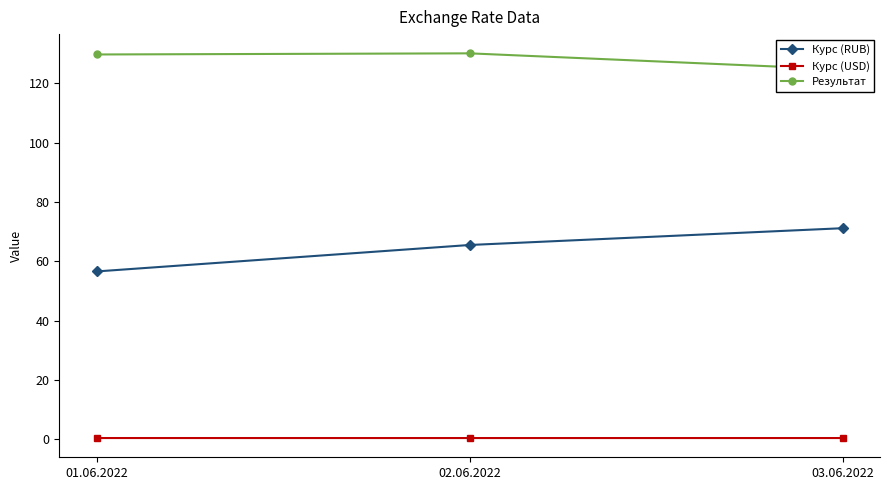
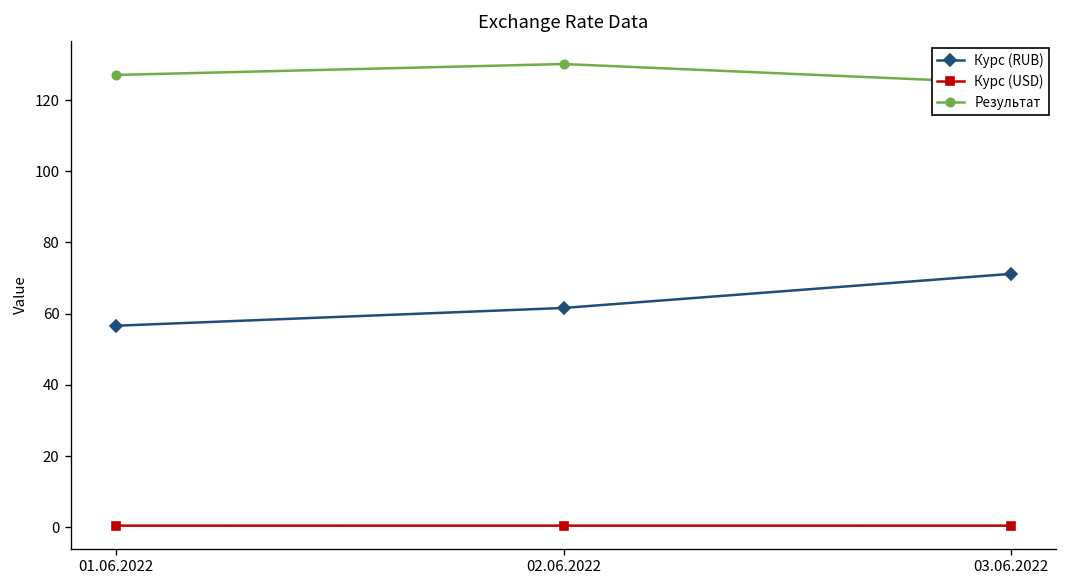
  {
    "Курс (RUB)": {
      "01.06.2022": 57,
-     "02.06.2022": 66,
+     "02.06.2022": 62,
      "03.06.2022": 71
    },
    "Курс (USD)": {
      "01.06.2022": 0,
      "02.06.2022": 0,
      "03.06.2022": 0
    },
    "Результат": {
-     "01.06.2022": 130,
+     "01.06.2022": 127,
      "02.06.2022": 130
    }
  }
